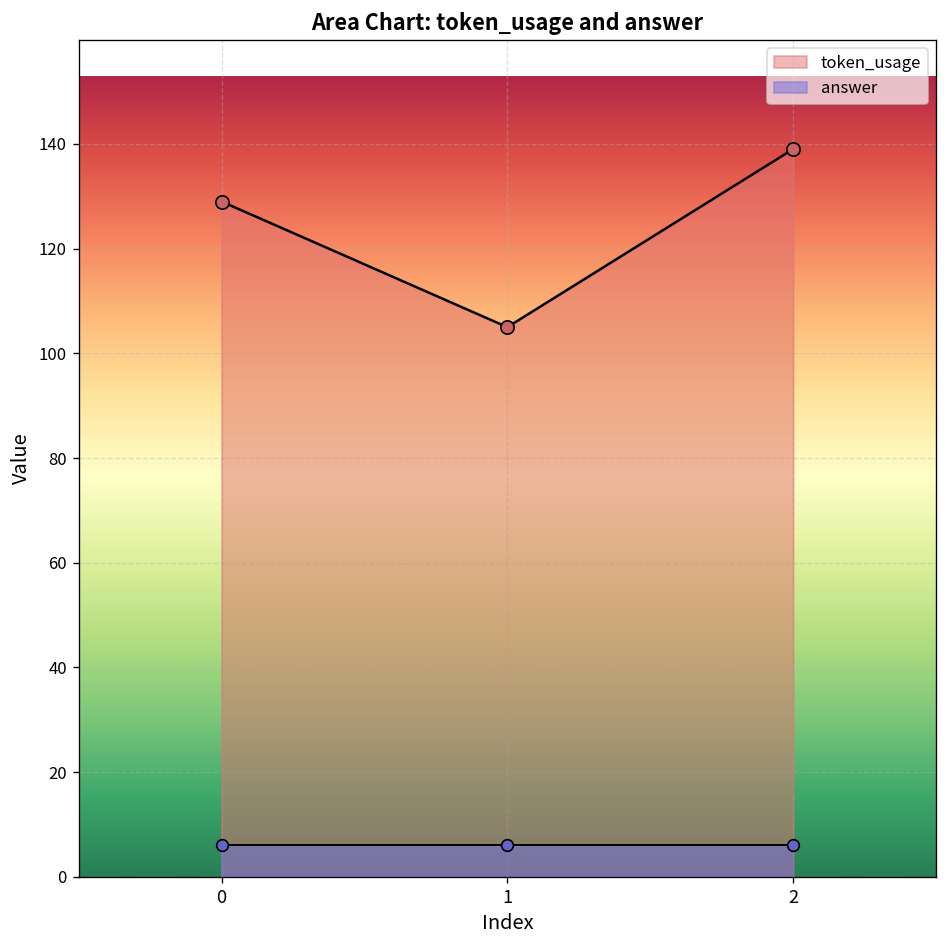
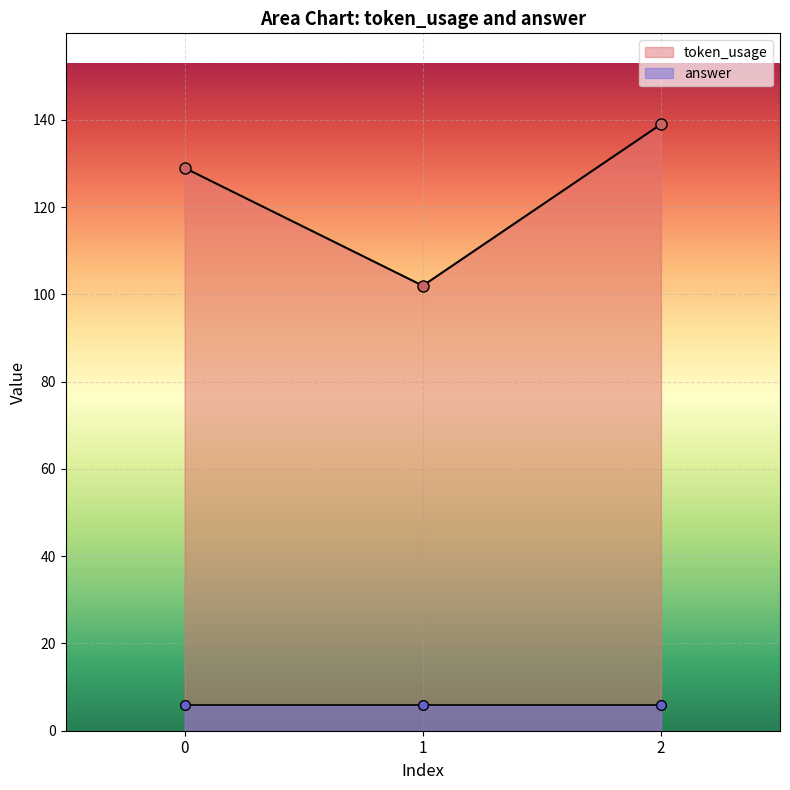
  {
    "token_usage": {
      "0": 129,
-     "1": 105,
+     "1": 102,
      "2": 139
    },
    "answer": {
      "0": 6,
      "1": 6,
      "2": 6
    }
  }
